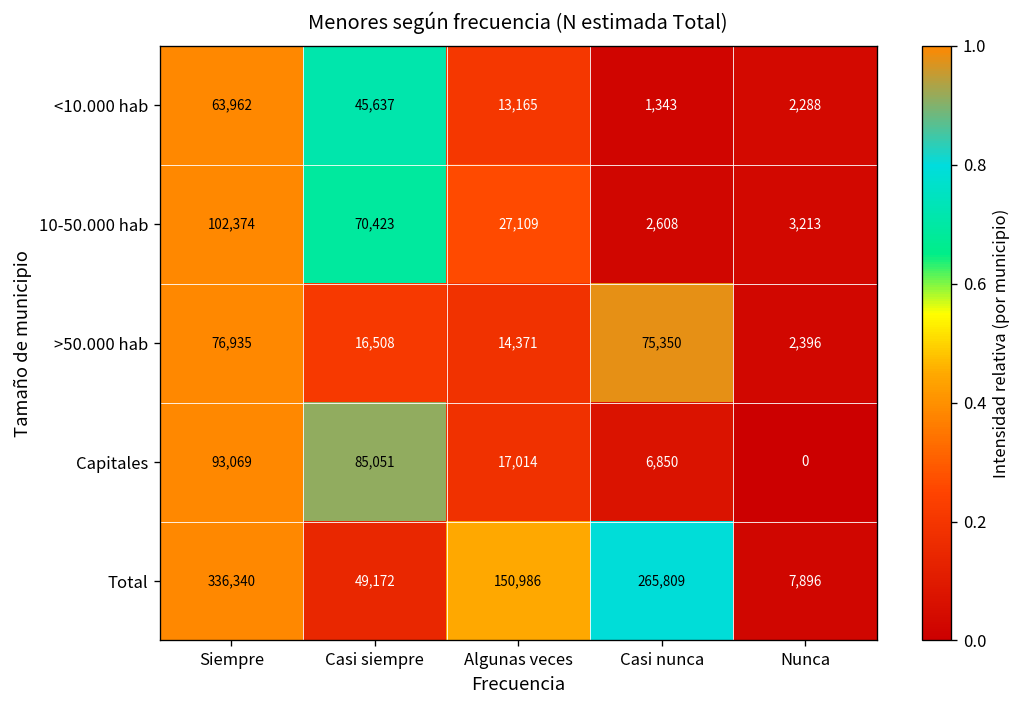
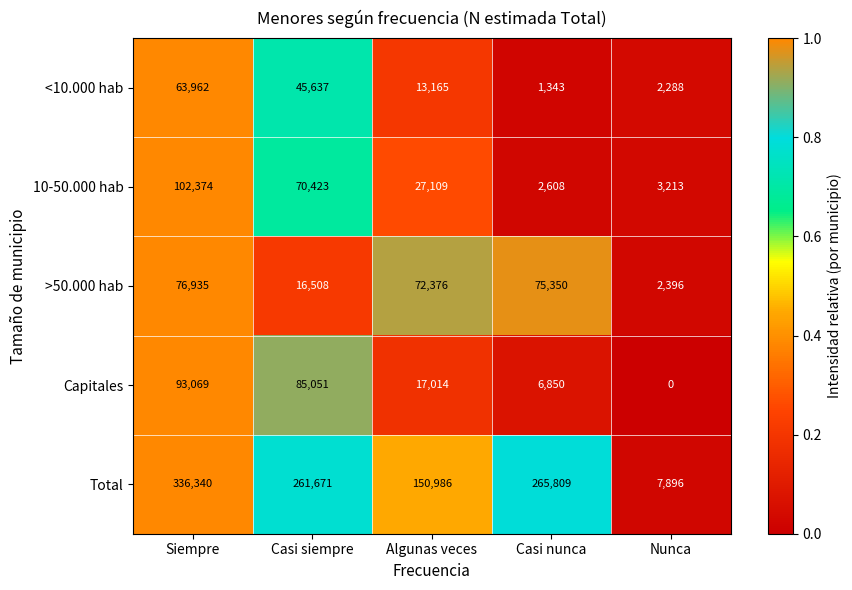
  {
    "<10.000 hab": {
      "Siempre": "63,962",
      "Casi siempre": "45,637",
      "Algunas veces": "13,165",
      "Casi nunca": "1,343",
      "Nunca": "2,288"
    },
    "10-50.000 hab": {
      "Siempre": "102,374",
      "Casi siempre": "70,423",
      "Algunas veces": "27,109",
      "Casi nunca": "2,608",
      "Nunca": "3,213"
    },
    ">50.000 hab": {
      "Siempre": "76,935",
      "Casi siempre": "16,508",
-     "Algunas veces": "14,371",
+     "Algunas veces": "72,376",
      "Casi nunca": "75,350",
      "Nunca": "2,396"
    },
    "Capitales": {
      "Siempre": "93,069",
      "Casi siempre": "85,051",
      "Algunas veces": "17,014",
      "Casi nunca": "6,850",
      "Nunca": "0"
    },
    "Total": {
      "Siempre": "336,340",
-     "Casi siempre": "49,172",
+     "Casi siempre": "261,671",
      "Algunas veces": "150,986",
      "Casi nunca": "265,809",
      "Nunca": "7,896"
    }
  }
